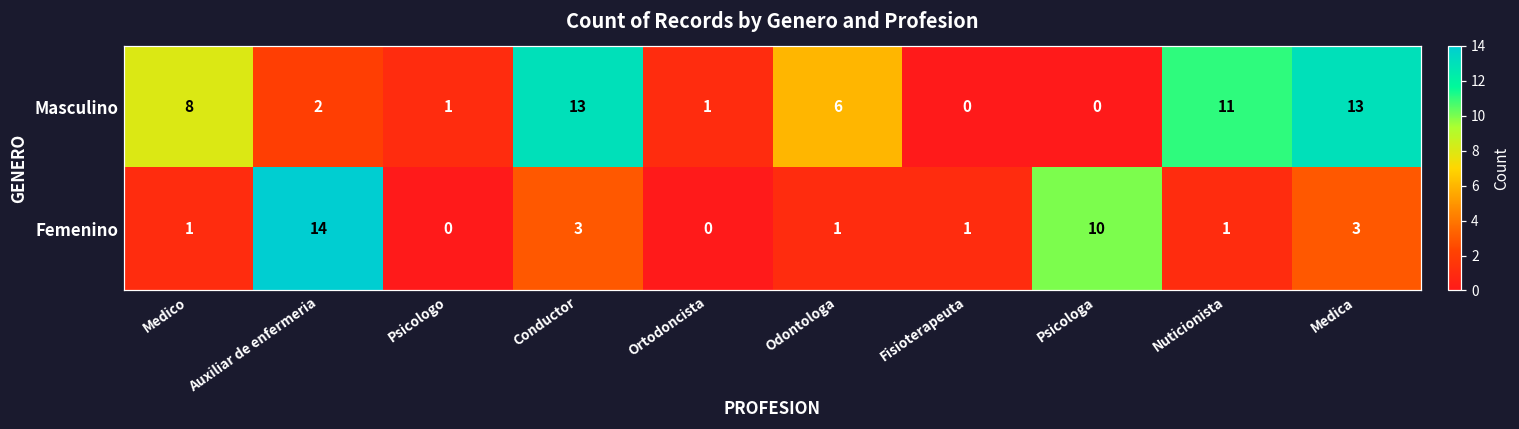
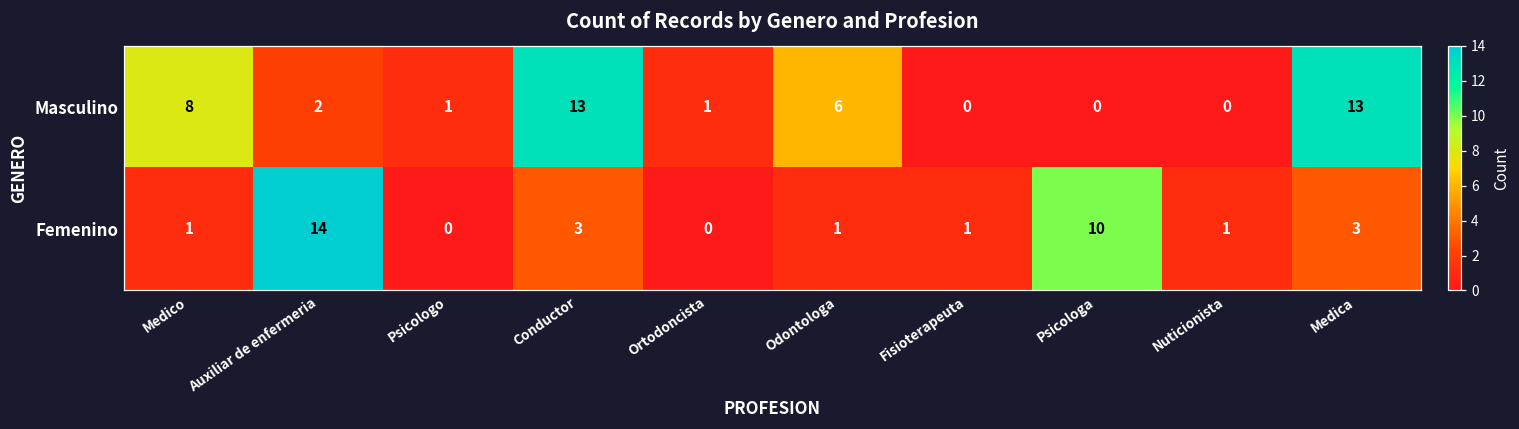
  {
    "Masculino": {
      "Medico": 8,
      "Auxiliar de enfermeria": 2,
      "Psicologo": 1,
      "Conductor": 13,
      "Ortodoncista": 1,
      "Odontologa": 6,
      "Fisioterapeuta": 0,
      "Psicologa": 0,
-     "Nuticionista": 11,
+     "Nuticionista": 0,
      "Medica": 13
    },
    "Femenino": {
      "Medico": 1,
      "Auxiliar de enfermeria": 14,
      "Psicologo": 0,
      "Conductor": 3,
      "Ortodoncista": 0,
      "Odontologa": 1,
      "Fisioterapeuta": 1,
      "Psicologa": 10,
      "Nuticionista": 1,
      "Medica": 3
    }
  }
